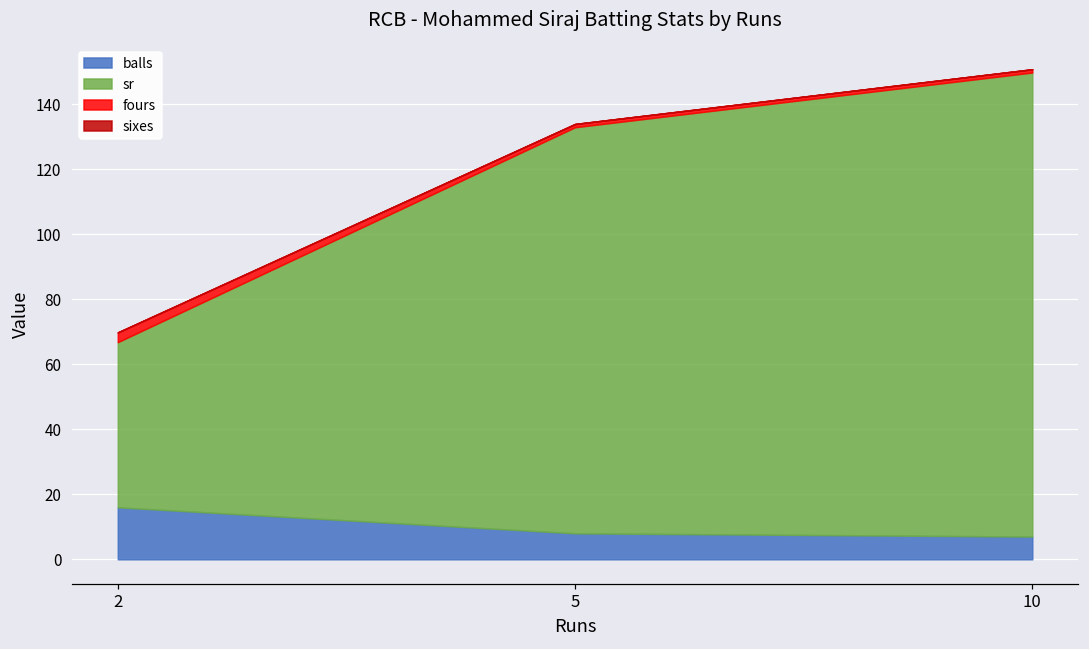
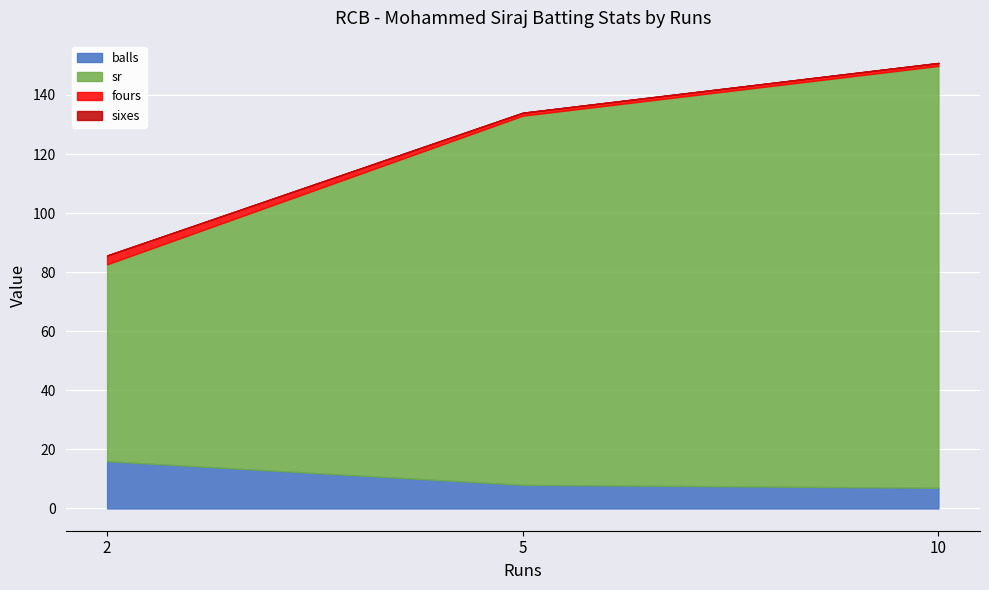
  {
    "balls": {
      "2": 16,
      "5": 8,
      "10": 7
    },
    "sr": {
-     "2": 51,
+     "2": 67,
      "5": 125,
      "10": 143
    }
  }
